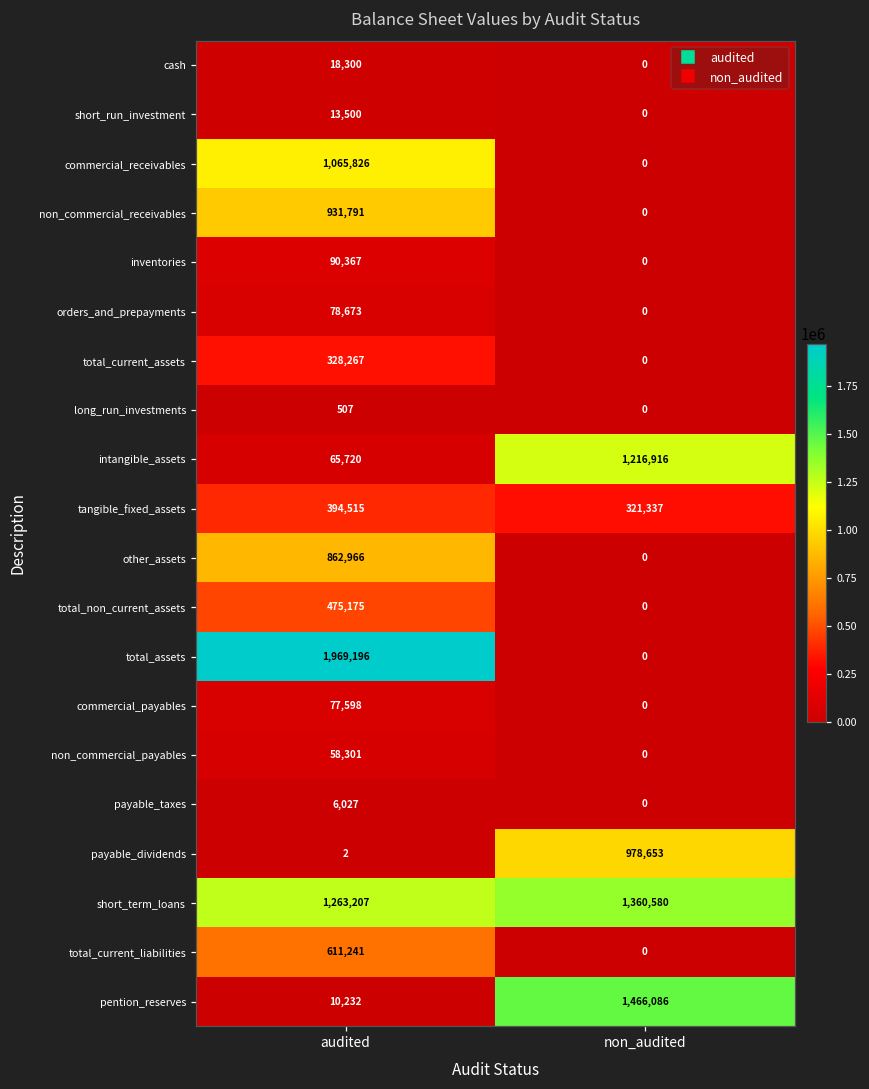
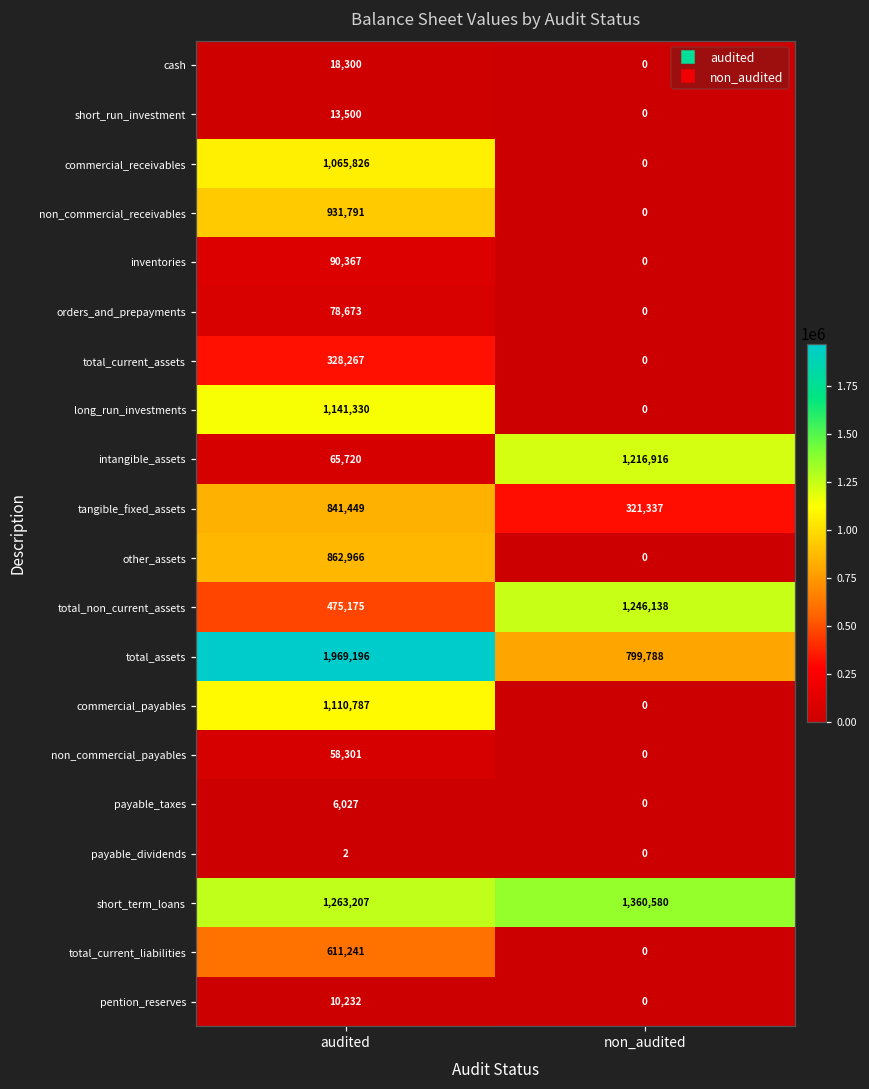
  {
    "cash": {
      "audited": "18,300",
      "non_audited": "0"
    },
    "short_run_investment": {
      "audited": "13,500",
      "non_audited": "0"
    },
    "commercial_receivables": {
      "audited": "1,065,826",
      "non_audited": "0"
    },
    "non_commercial_receivables": {
      "audited": "931,791",
      "non_audited": "0"
    },
    "inventories": {
      "audited": "90,367",
      "non_audited": "0"
    },
    "orders_and_prepayments": {
      "audited": "78,673",
      "non_audited": "0"
    },
    "total_current_assets": {
      "audited": "328,267",
      "non_audited": "0"
    },
    "long_run_investments": {
-     "audited": "507",
+     "audited": "1,141,330",
      "non_audited": "0"
    },
    "intangible_assets": {
      "audited": "65,720",
      "non_audited": "1,216,916"
    },
    "tangible_fixed_assets": {
-     "audited": "394,515",
+     "audited": "841,449",
      "non_audited": "321,337"
    },
    "other_assets": {
      "audited": "862,966",
      "non_audited": "0"
    },
    "total_non_current_assets": {
      "audited": "475,175",
-     "non_audited": "0"
+     "non_audited": "1,246,138"
    },
    "total_assets": {
      "audited": "1,969,196",
-     "non_audited": "0"
+     "non_audited": "799,788"
    },
    "commercial_payables": {
-     "audited": "77,598",
+     "audited": "1,110,787",
      "non_audited": "0"
    },
    "non_commercial_payables": {
      "audited": "58,301",
      "non_audited": "0"
    },
    "payable_taxes": {
      "audited": "6,027",
      "non_audited": "0"
    },
    "payable_dividends": {
      "audited": "2",
-     "non_audited": "978,653"
+     "non_audited": "0"
    },
    "short_term_loans": {
      "audited": "1,263,207",
      "non_audited": "1,360,580"
    },
    "total_current_liabilities": {
      "audited": "611,241",
      "non_audited": "0"
    },
    "pention_reserves": {
      "audited": "10,232",
-     "non_audited": "1,466,086"
+     "non_audited": "0"
    }
  }
